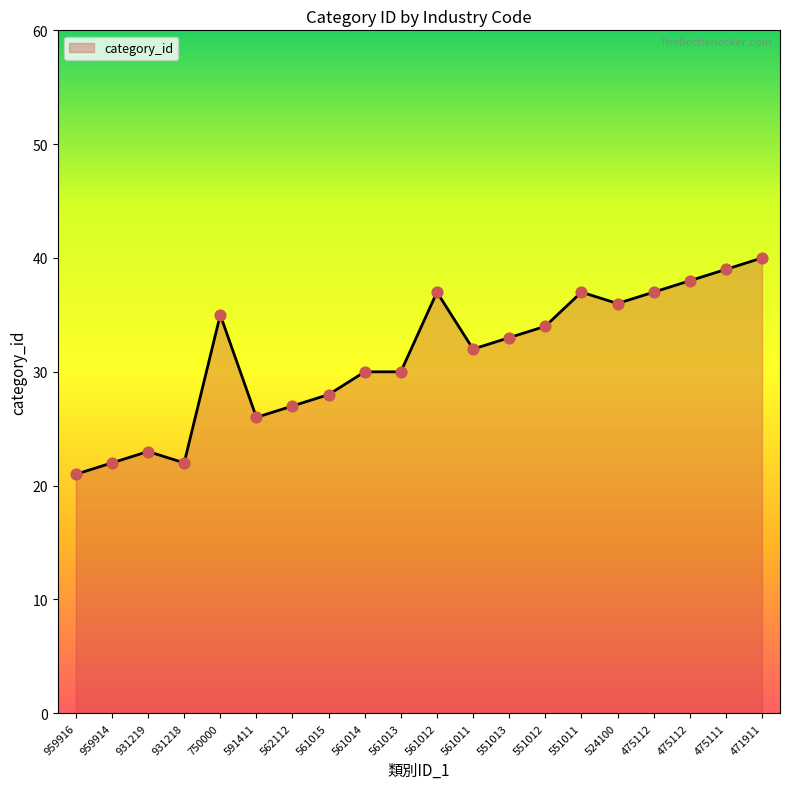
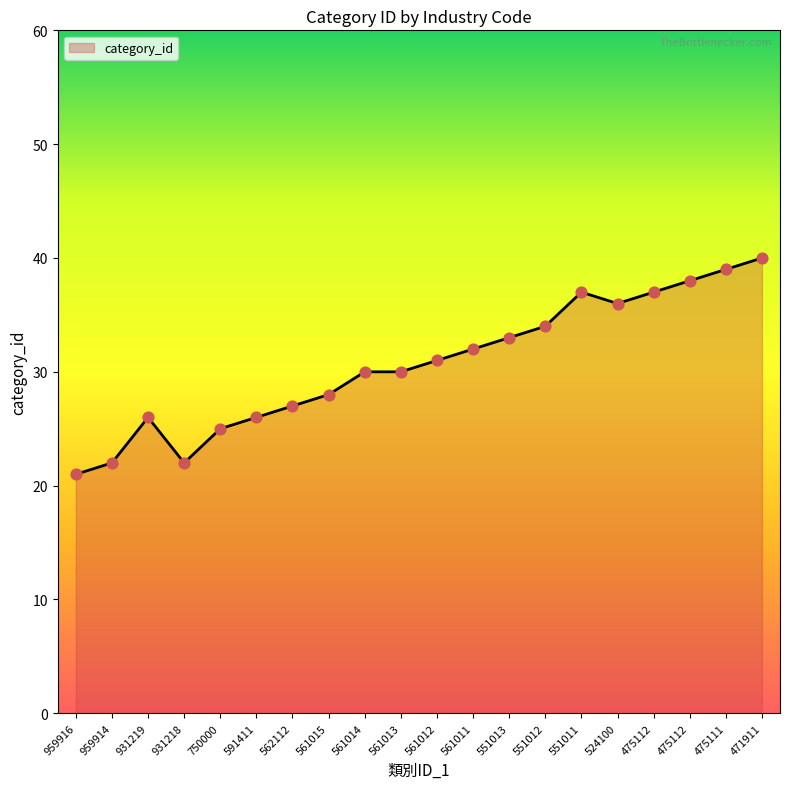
  {
    "959916": 21,
    "959914": 22,
-   "931219": 23,
+   "931219": 26,
    "931218": 22,
-   "750000": 35,
+   "750000": 25,
    "591411": 26,
    "562112": 27,
    "561015": 28,
    "561014": 30,
    "561013": 30,
-   "561012": 37,
+   "561012": 31,
    "561011": 32,
    "551013": 33,
    "551012": 34,
    "551011": 37,
    "524100": 36,
    "475111": 39,
    "471911": 40
  }
